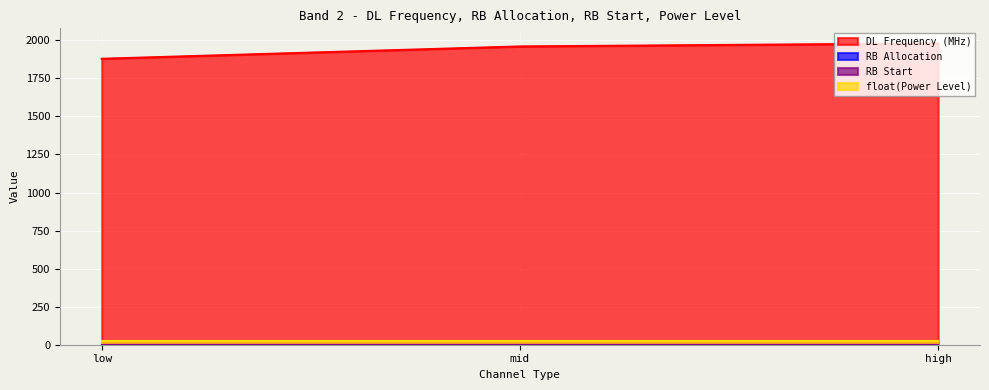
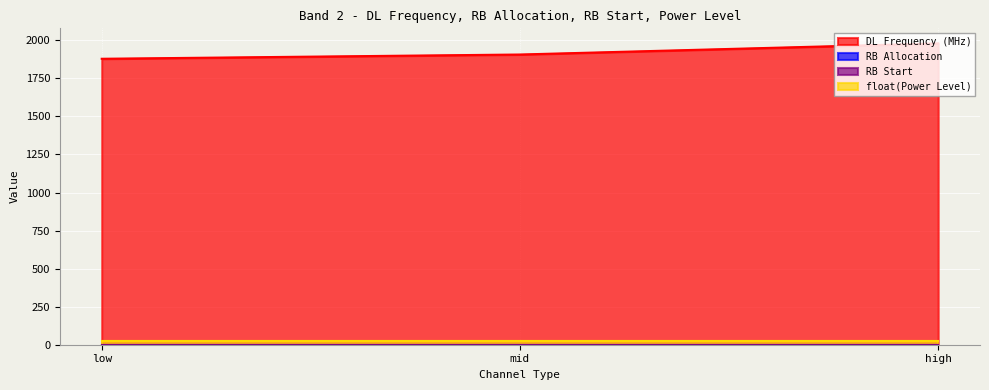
  {
    "DL Frequency (MHz)": {
      "low": 1880,
-     "mid": 1960
+     "mid": 1910
    },
    "RB Start": {
      "low": 0,
      "mid": 0,
      "high": 0
    },
    "float(Power Level)": {
      "low": 20,
      "mid": 20,
      "high": 20
    }
  }
